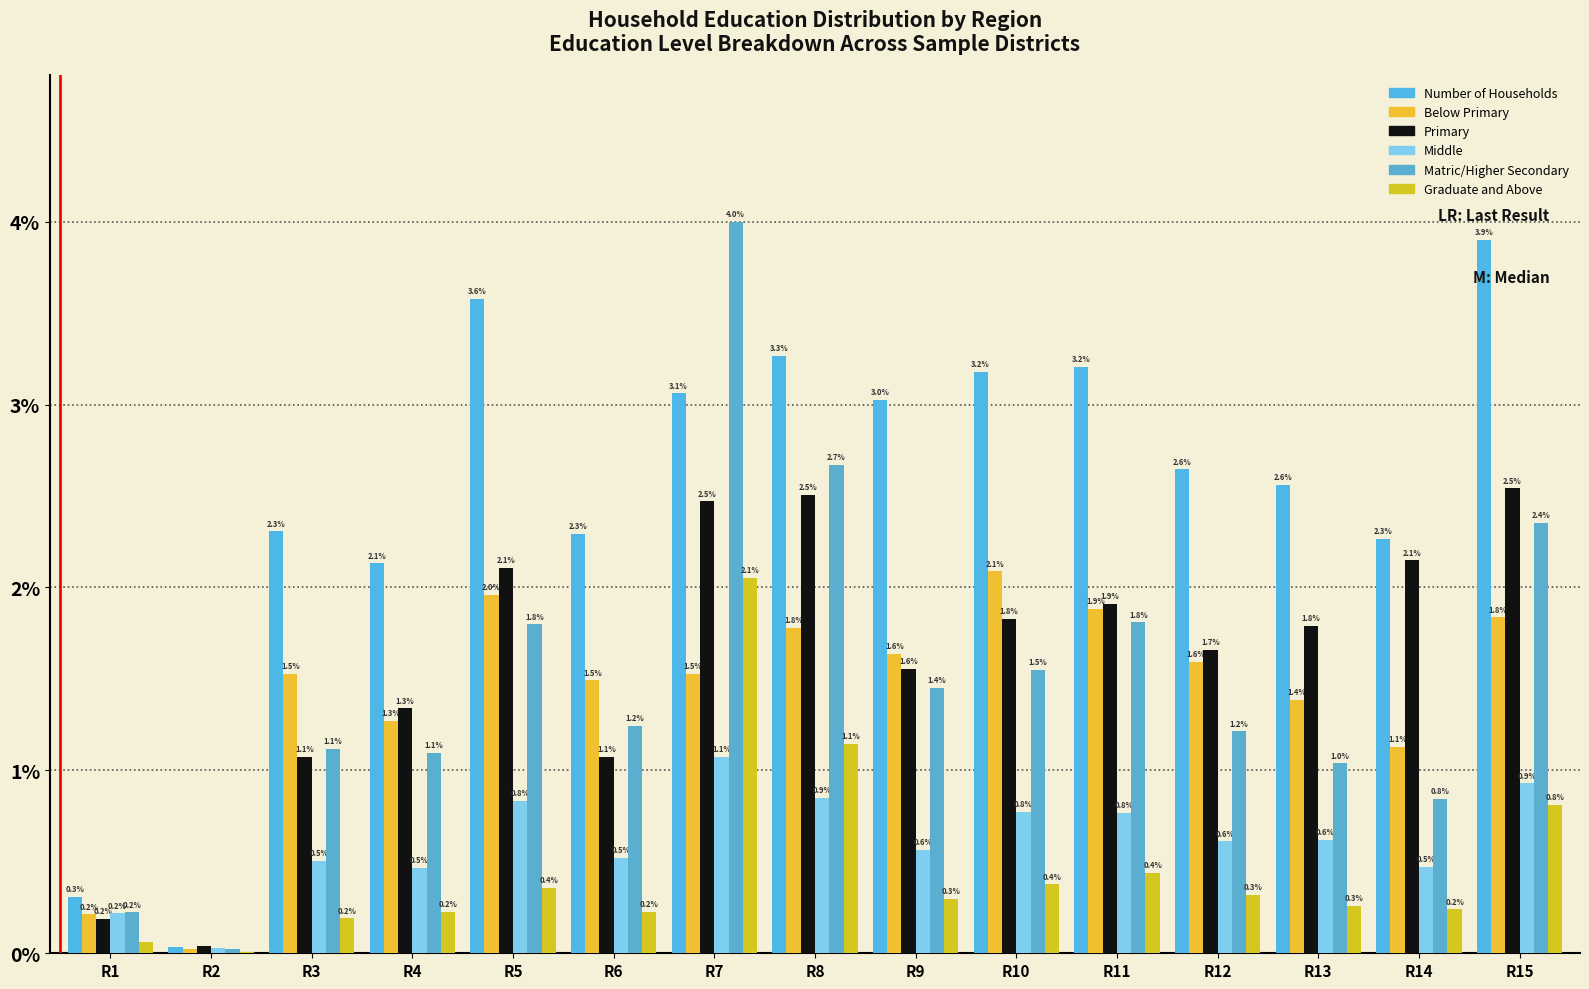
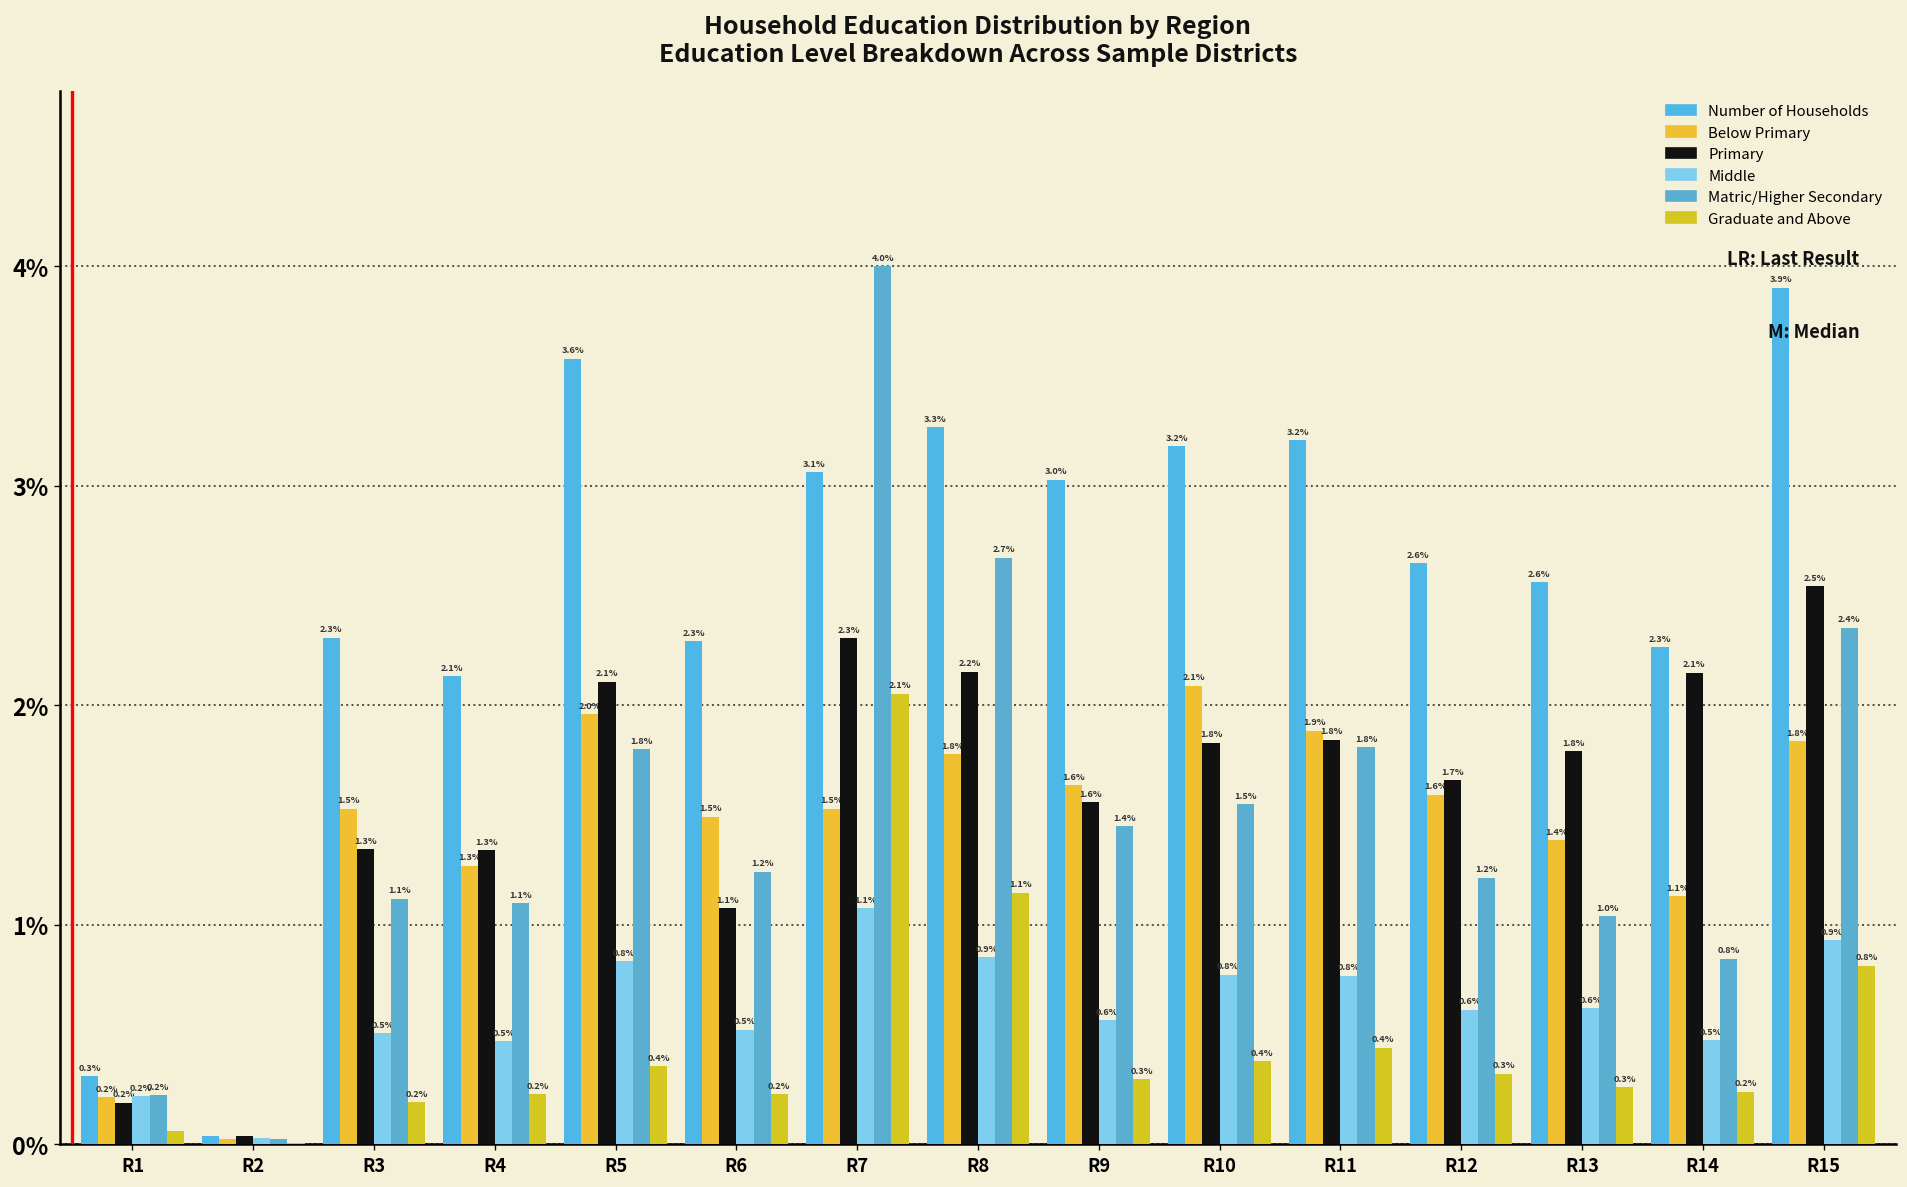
  {
    "Primary": {
      "R1": "0.2%",
-     "R3": "1.1%",
+     "R3": "1.3%",
      "R4": "1.3%",
      "R5": "2.1%",
      "R6": "1.1%",
-     "R7": "2.5%",
-     "R8": "2.5%",
+     "R7": "2.3%",
+     "R8": "2.2%",
      "R9": "1.6%",
      "R10": "1.8%",
-     "R11": "1.9%",
+     "R11": "1.8%",
      "R12": "1.7%",
      "R13": "1.8%",
      "R14": "2.1%",
      "R15": "2.5%"
    }
  }
